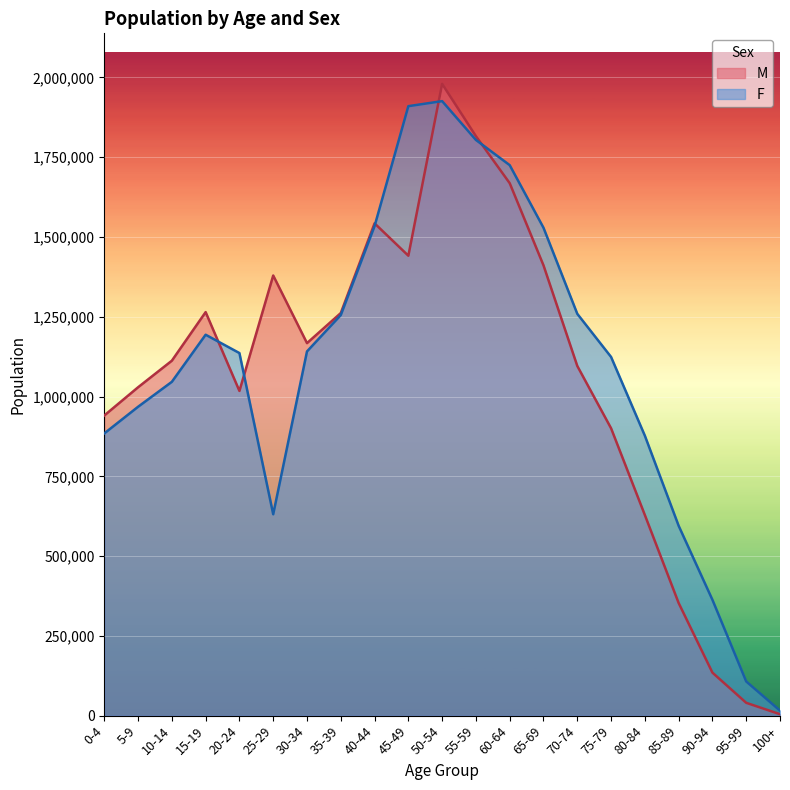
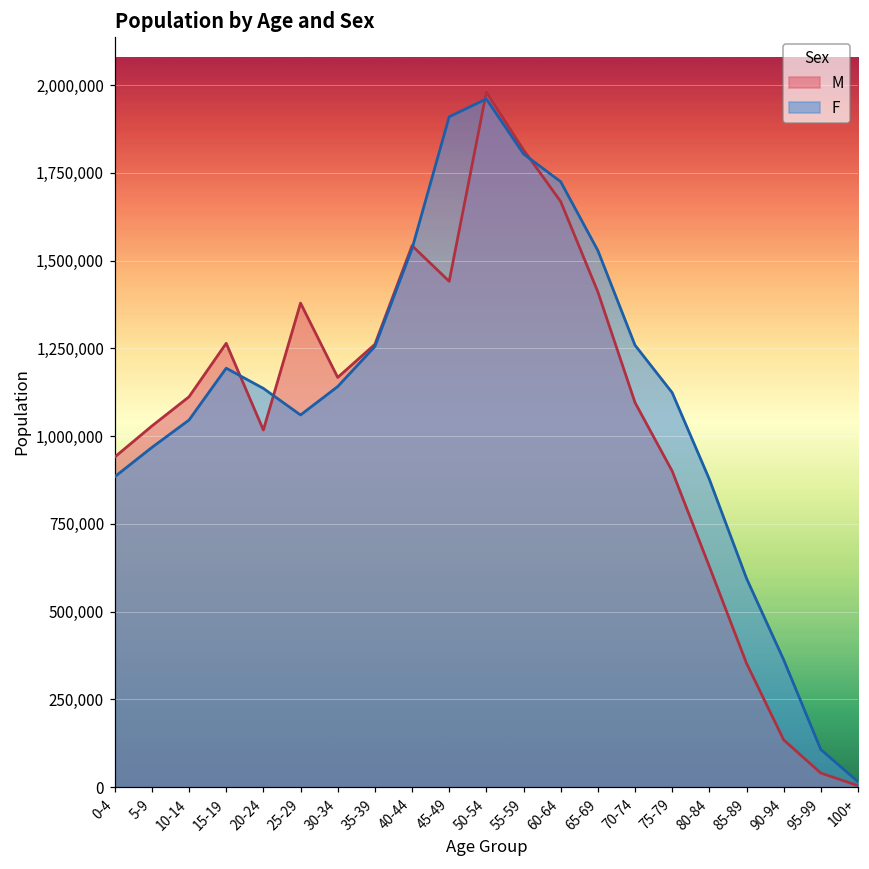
  {
    "M": {
      "0-4": "940,000",
      "5-9": "1,030,000",
      "10-14": "1,110,000",
      "15-19": "1,260,000",
      "20-24": "1,020,000",
      "25-29": "1,380,000",
      "30-34": "1,170,000",
      "40-44": "1,540,000",
      "45-49": "1,440,000",
      "50-54": "1,980,000",
      "55-59": "1,820,000",
      "60-64": "1,670,000",
      "65-69": "1,410,000",
      "70-74": "1,100,000",
      "75-79": "900,000",
      "80-84": "630,000",
      "85-89": "350,000",
      "90-94": "130,000",
      "95-99": "40,000",
      "100+": "0"
    },
    "F": {
      "0-4": "880,000",
      "5-9": "970,000",
      "10-14": "1,050,000",
      "15-19": "1,190,000",
      "20-24": "1,140,000",
-     "25-29": "630,000",
+     "25-29": "1,060,000",
      "30-34": "1,140,000",
      "40-44": "1,530,000",
      "45-49": "1,910,000",
-     "50-54": "1,930,000",
+     "50-54": "1,960,000",
      "55-59": "1,800,000",
      "60-64": "1,720,000",
      "65-69": "1,530,000",
      "70-74": "1,260,000",
      "75-79": "1,120,000",
      "80-84": "880,000",
      "85-89": "590,000",
      "90-94": "360,000",
      "95-99": "110,000",
      "100+": "20,000"
    }
  }
